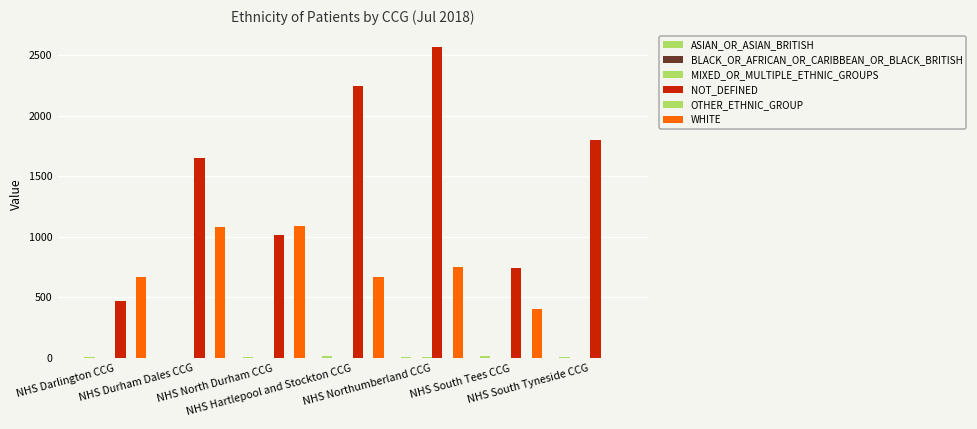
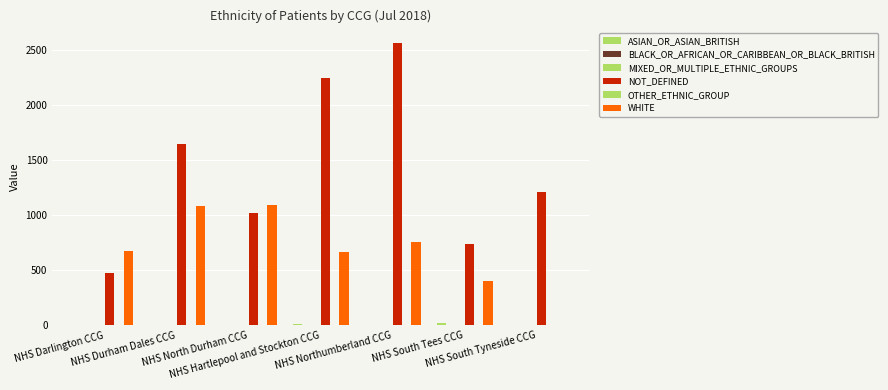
  {
    "BLACK_OR_AFRICAN_OR_CARIBBEAN_OR_BLACK_BRITISH": {
      "NHS Darlington CCG": 0,
      "NHS Durham Dales CCG": 0,
      "NHS North Durham CCG": 0,
      "NHS Hartlepool and Stockton CCG": 0,
      "NHS Northumberland CCG": 0,
      "NHS South Tees CCG": 0,
      "NHS South Tyneside CCG": 0
    },
    "NOT_DEFINED": {
      "NHS Darlington CCG": 470,
      "NHS Durham Dales CCG": 1650,
      "NHS North Durham CCG": 1020,
      "NHS Hartlepool and Stockton CCG": 2250,
      "NHS Northumberland CCG": 2570,
      "NHS South Tees CCG": 740,
-     "NHS South Tyneside CCG": 1800
+     "NHS South Tyneside CCG": 1210
    },
    "WHITE": {
      "NHS Darlington CCG": 670,
      "NHS Durham Dales CCG": 1080,
      "NHS North Durham CCG": 1090,
      "NHS Hartlepool and Stockton CCG": 670,
      "NHS Northumberland CCG": 760,
      "NHS South Tees CCG": 400,
      "NHS South Tyneside CCG": 0
    }
  }
